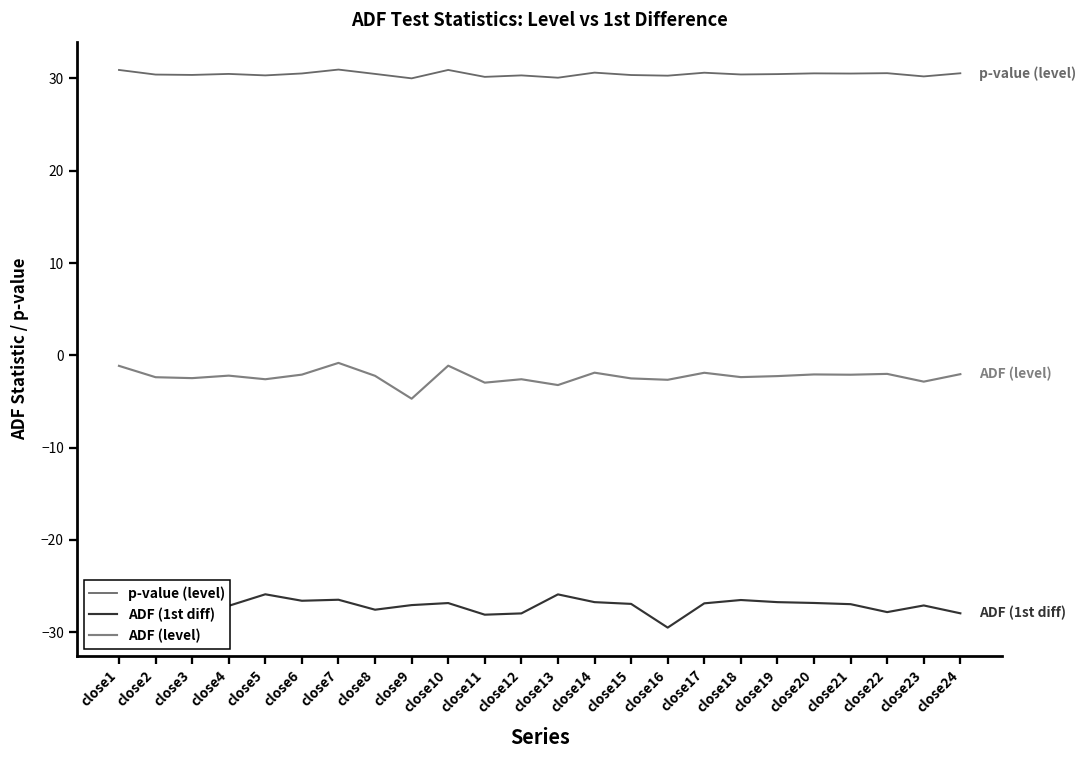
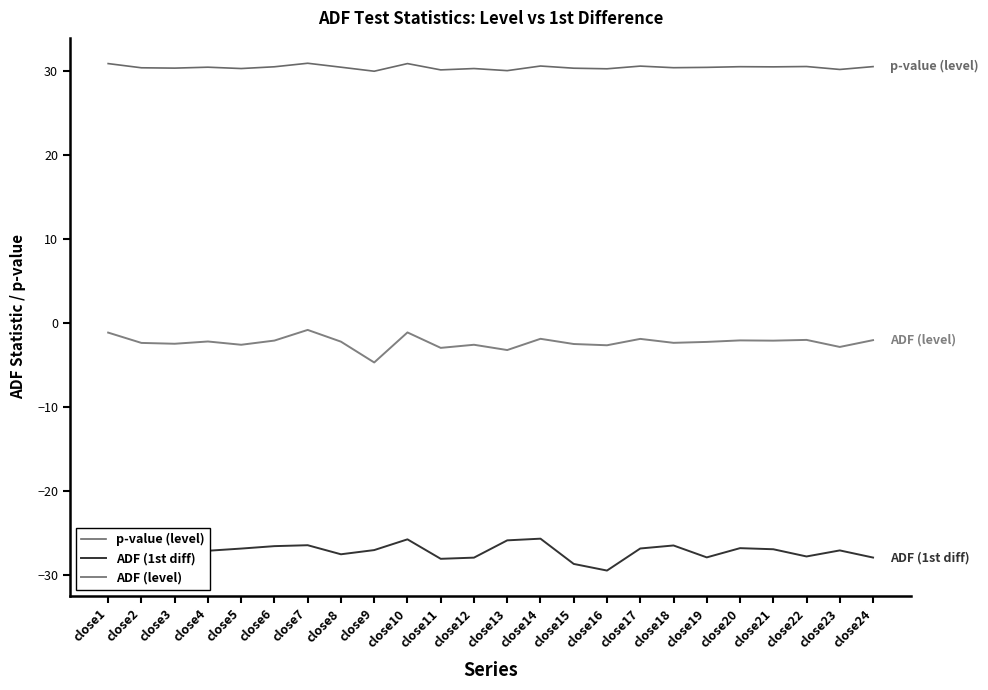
  {
    "ADF (1st diff)": {
-     "close5": -26,
+     "close5": -27,
      "close6": -27,
      "close7": -26,
      "close8": -28,
      "close9": -27,
-     "close10": -27,
+     "close10": -26,
      "close11": -28,
      "close12": -28,
      "close13": -26,
-     "close14": -27,
-     "close15": -27,
+     "close14": -26,
+     "close15": -29,
      "close16": -30,
      "close17": -27,
      "close18": -27,
-     "close19": -27,
+     "close19": -28,
      "close20": -27,
      "close21": -27,
      "close22": -28,
      "close23": -27
    }
  }
